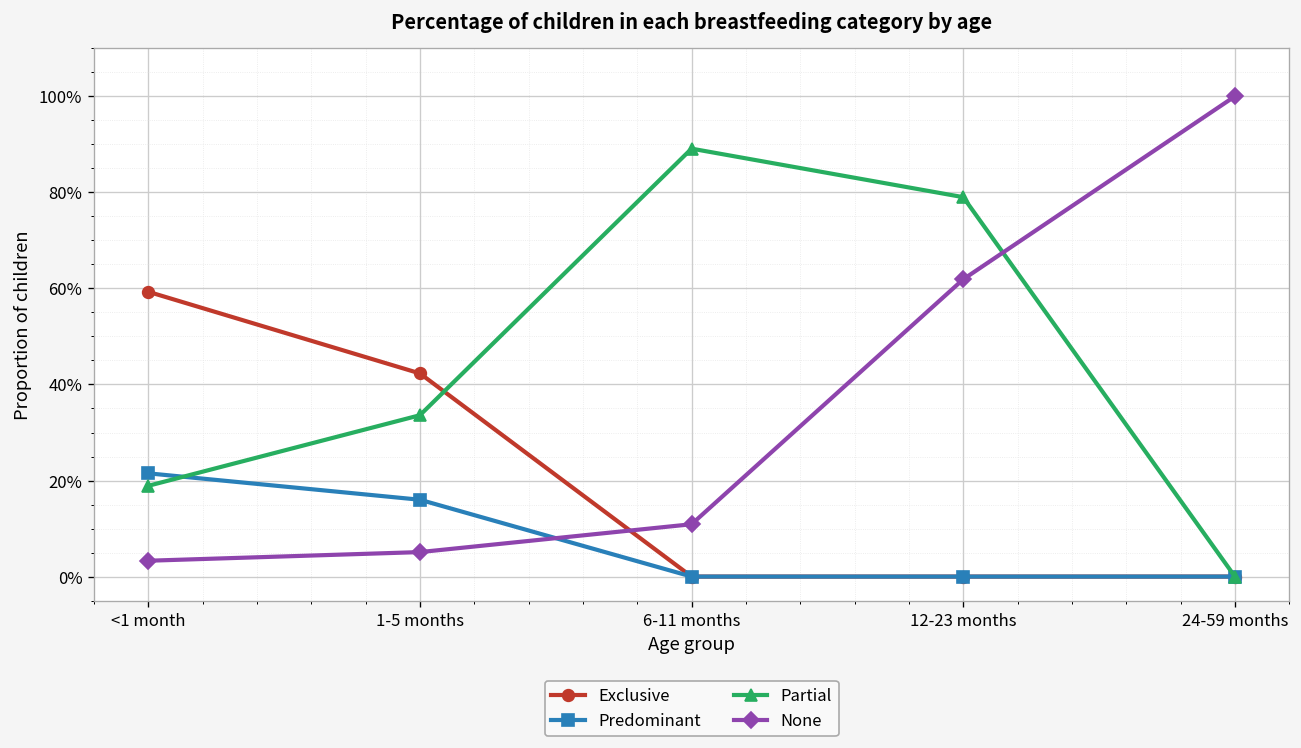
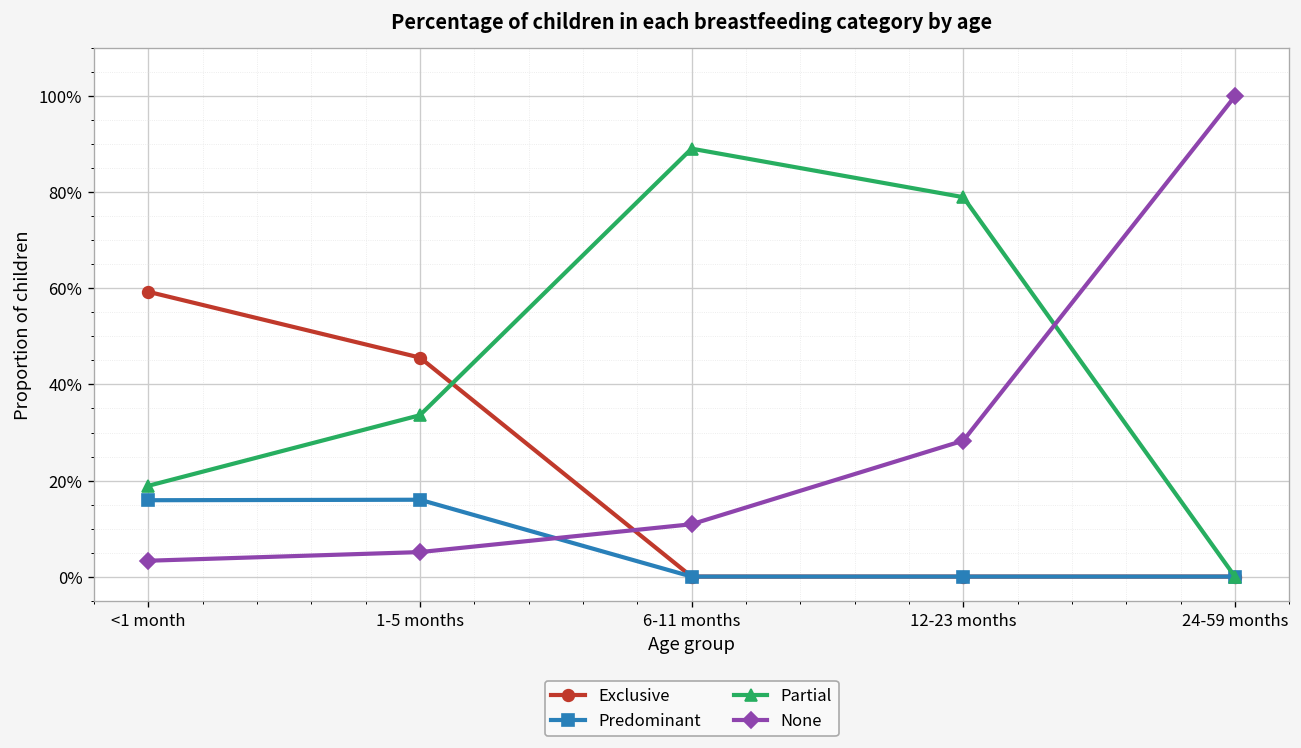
  {
    "Exclusive": {
      "<1 month": "59%",
-     "1-5 months": "42%"
+     "1-5 months": "46%"
    },
    "Predominant": {
-     "<1 month": "22%",
+     "<1 month": "16%",
      "1-5 months": "16%"
    },
    "Partial": {
      "<1 month": "19%",
      "1-5 months": "34%",
      "6-11 months": "89%",
      "12-23 months": "79%"
    },
    "None": {
      "<1 month": "3%",
      "1-5 months": "5%",
      "6-11 months": "11%",
-     "12-23 months": "62%",
+     "12-23 months": "28%",
      "24-59 months": "100%"
    }
  }
